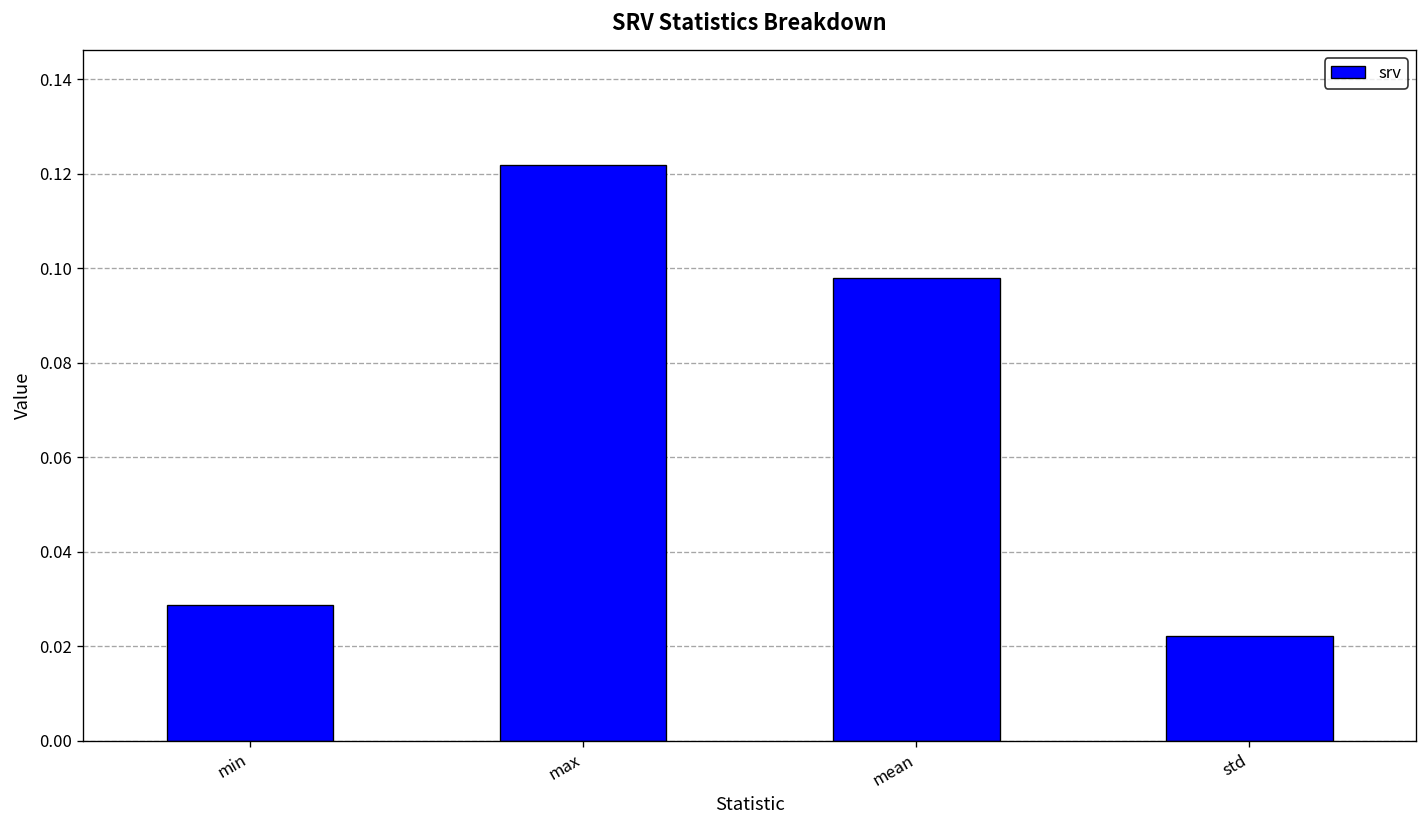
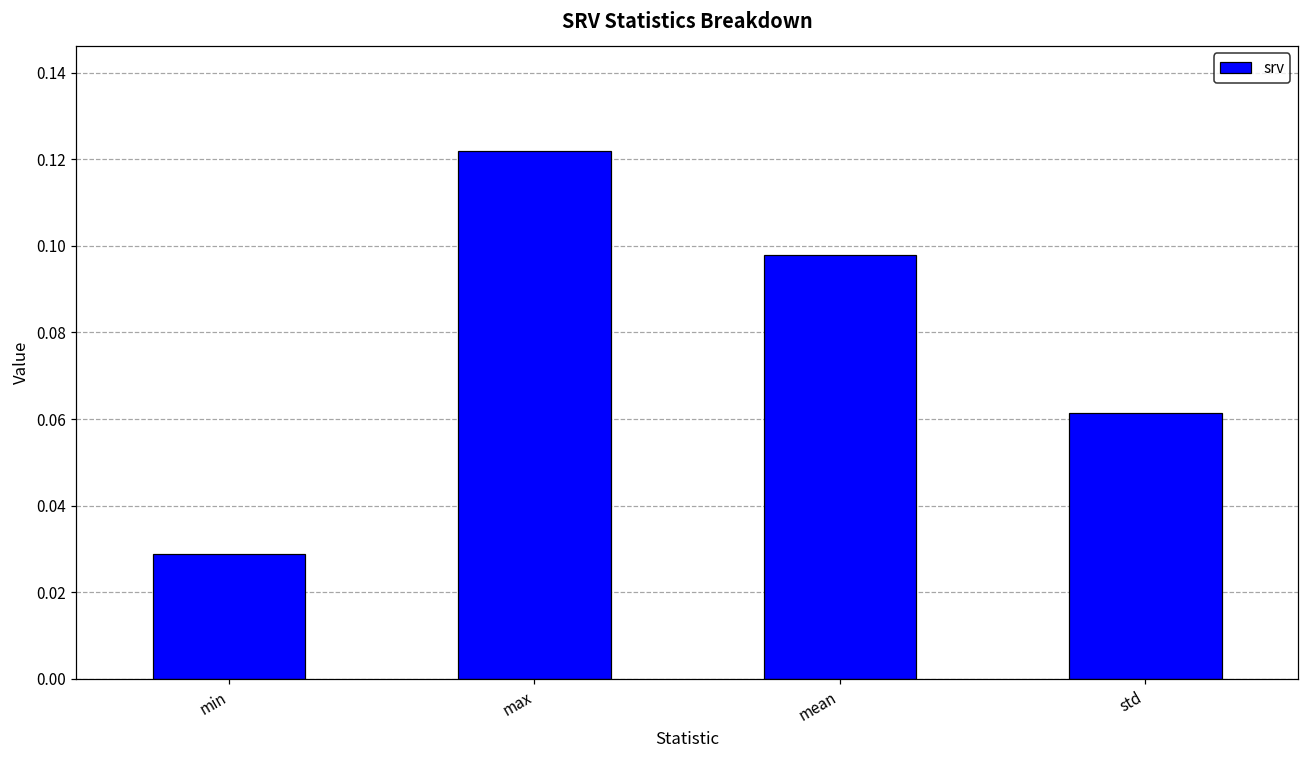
  {
    "min": 0.029,
    "max": 0.122,
    "mean": 0.098,
-   "std": 0.022
+   "std": 0.061
  }
